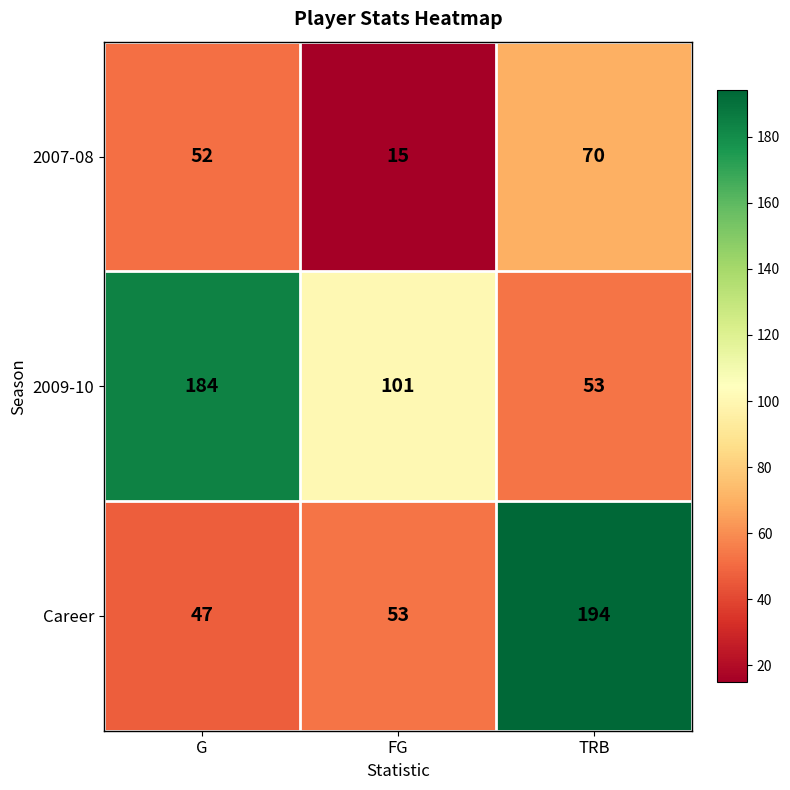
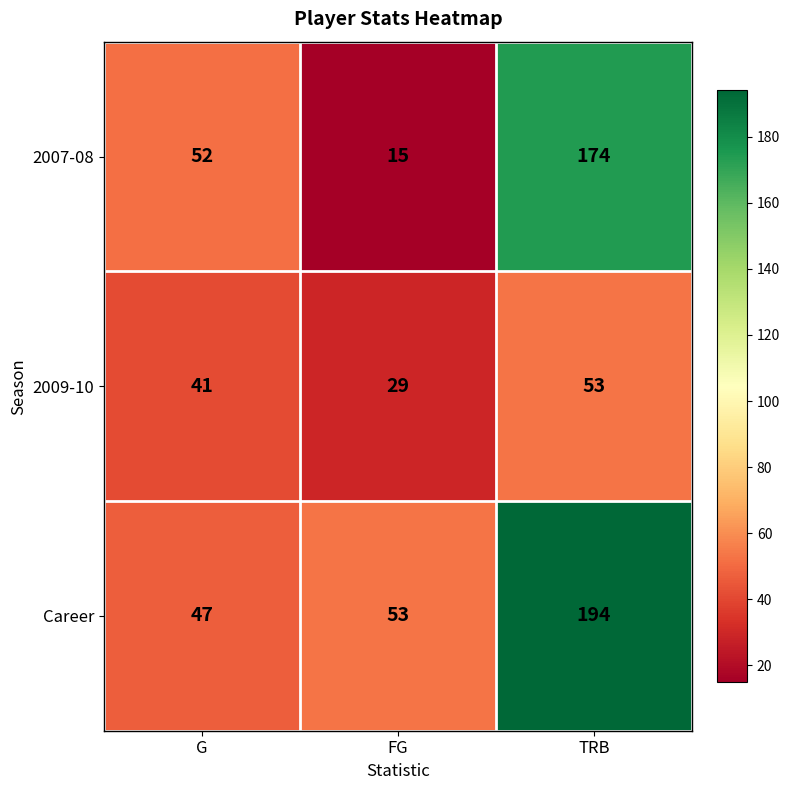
  {
    "2007-08": {
      "G": 52,
      "FG": 15,
-     "TRB": 70
+     "TRB": 174
    },
    "2009-10": {
-     "G": 184,
-     "FG": 101,
+     "G": 41,
+     "FG": 29,
      "TRB": 53
    },
    "Career": {
      "G": 47,
      "FG": 53,
      "TRB": 194
    }
  }
